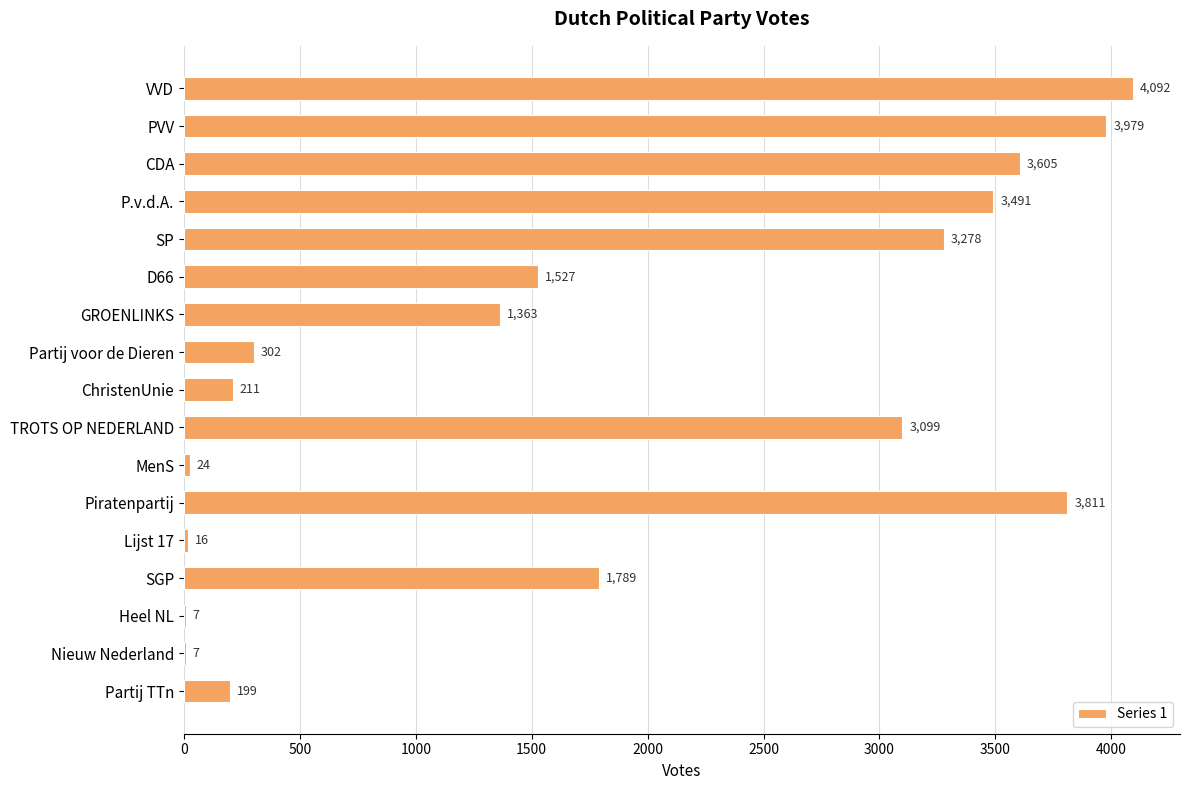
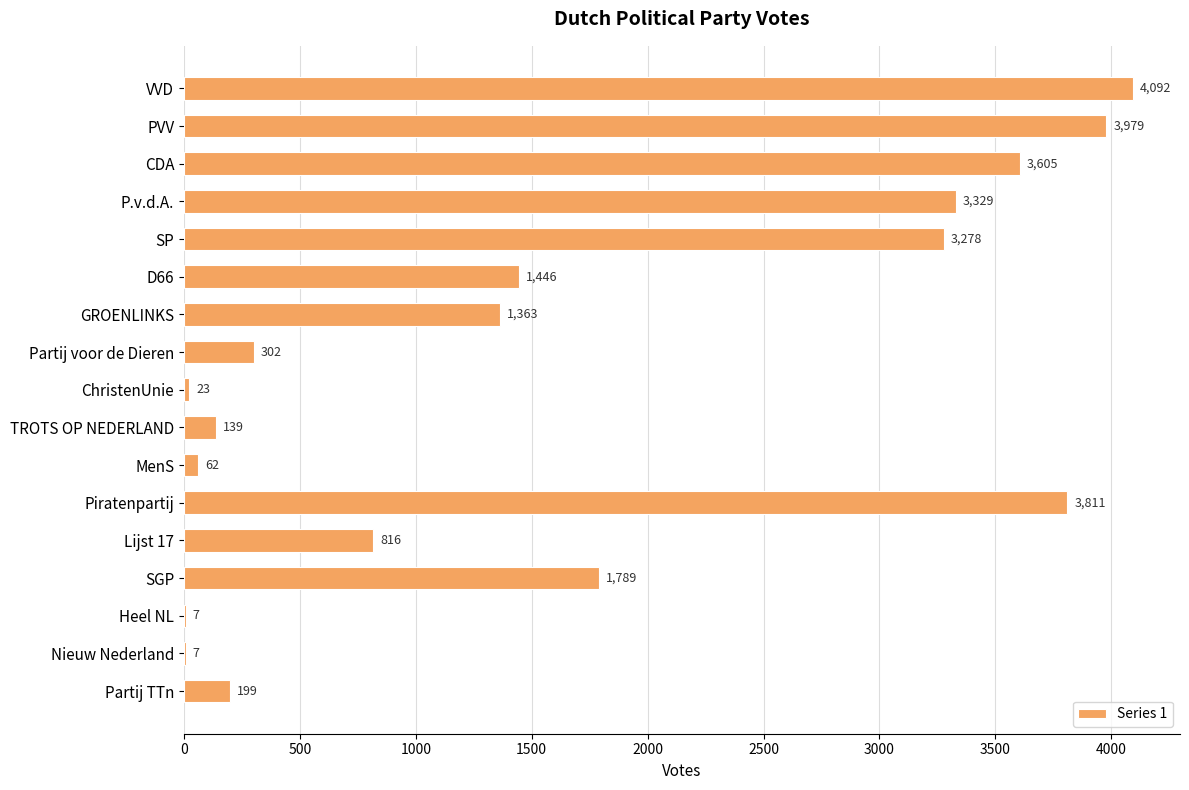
  {
    "VVD": "4,092",
    "PVV": "3,979",
    "CDA": "3,605",
-   "P.v.d.A.": "3,491",
+   "P.v.d.A.": "3,329",
    "SP": "3,278",
-   "D66": "1,527",
+   "D66": "1,446",
    "GROENLINKS": "1,363",
    "Partij voor de Dieren": "302",
-   "ChristenUnie": "211",
-   "TROTS OP NEDERLAND": "3,099",
-   "MenS": "24",
+   "ChristenUnie": "23",
+   "TROTS OP NEDERLAND": "139",
+   "MenS": "62",
    "Piratenpartij": "3,811",
-   "Lijst 17": "16",
+   "Lijst 17": "816",
    "SGP": "1,789",
    "Heel NL": "7",
    "Nieuw Nederland": "7",
    "Partij TTn": "199"
  }
